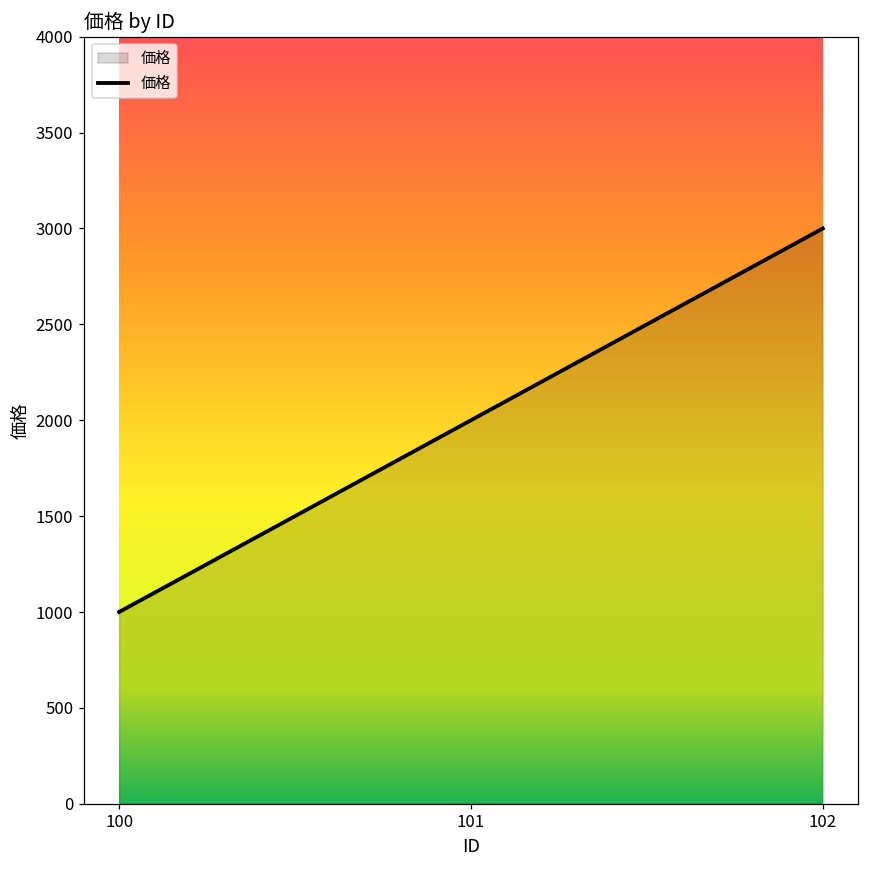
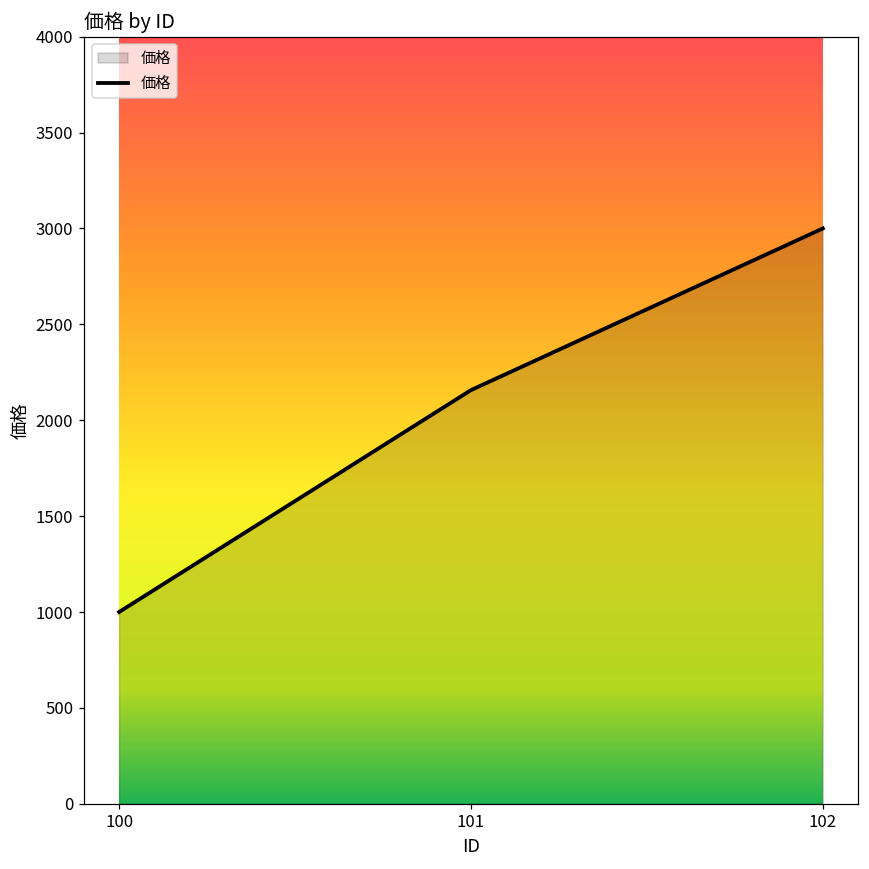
  {
    "100": 1000,
-   "101": 2000,
+   "101": 2160,
    "102": 3000
  }
